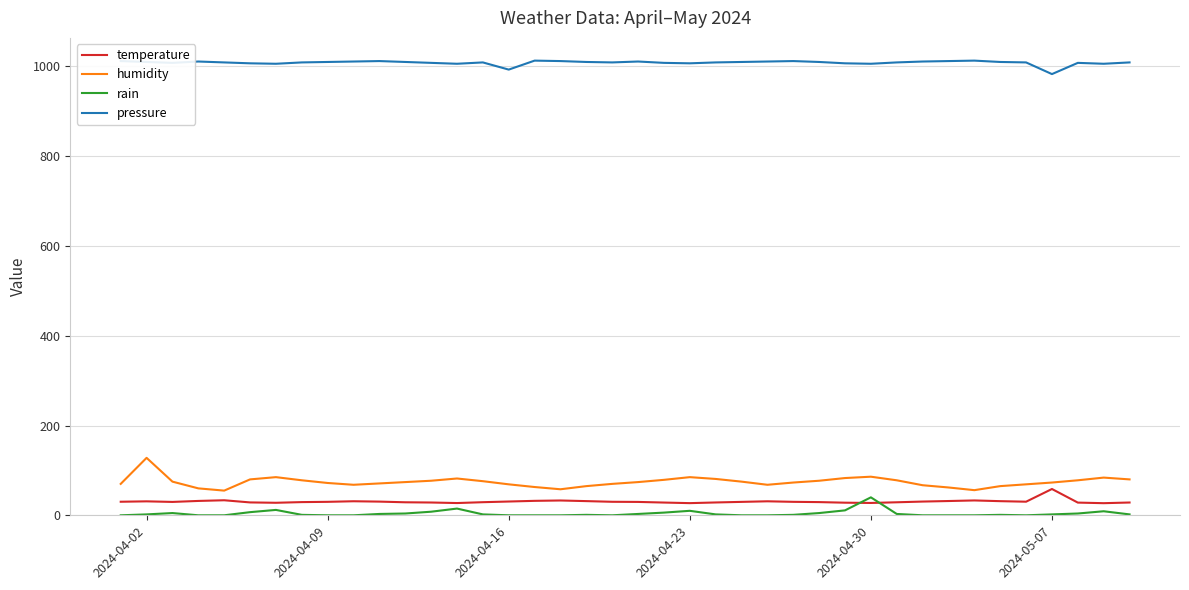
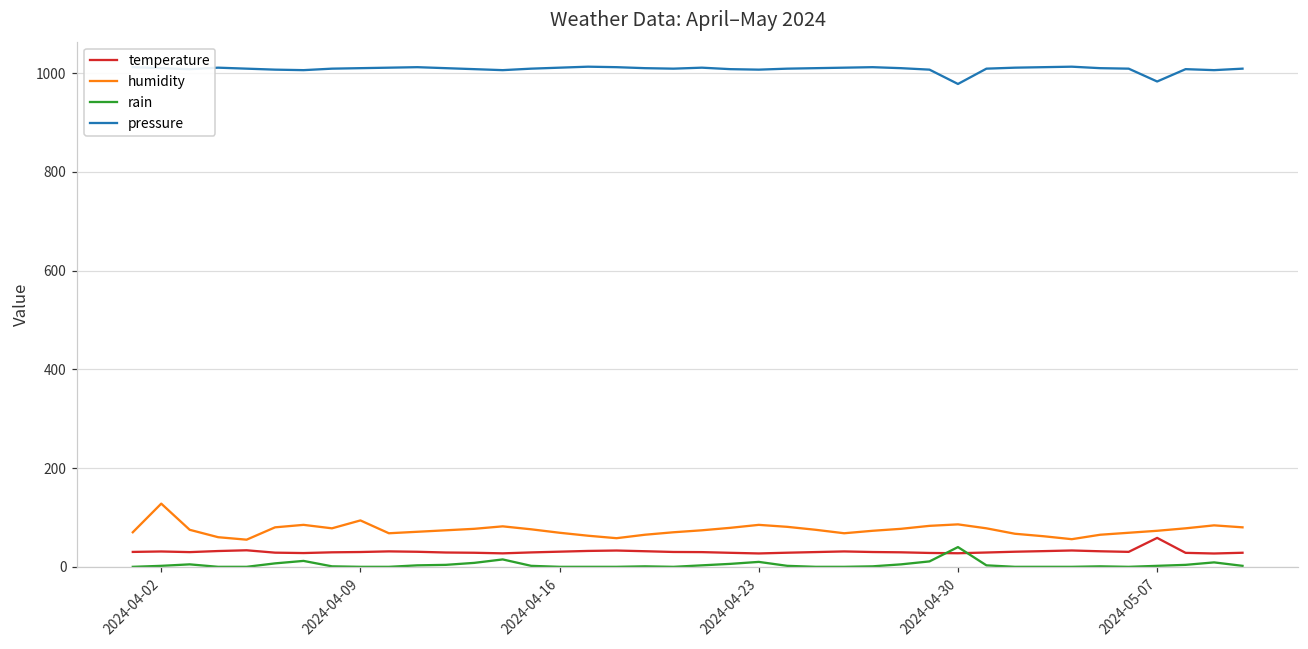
  {
    "temperature": {
      "2024-04-02": 30,
      "2024-04-09": 30,
      "2024-04-16": 30,
      "2024-04-23": 30,
      "2024-04-30": 30,
      "2024-05-07": 60
    },
    "humidity": {
      "2024-04-02": 130,
-     "2024-04-09": 70,
+     "2024-04-09": 90,
      "2024-04-16": 70,
      "2024-04-23": 90,
      "2024-04-30": 90,
      "2024-05-07": 70
    },
    "rain": {
      "2024-04-02": 0,
      "2024-04-09": 0,
      "2024-04-16": 0,
      "2024-04-23": 10,
      "2024-04-30": 40,
      "2024-05-07": 0
    },
    "pressure": {
      "2024-04-09": 1010,
-     "2024-04-16": 990,
+     "2024-04-16": 1010,
      "2024-04-23": 1010,
-     "2024-04-30": 1010,
+     "2024-04-30": 980,
      "2024-05-07": 980
    }
  }
